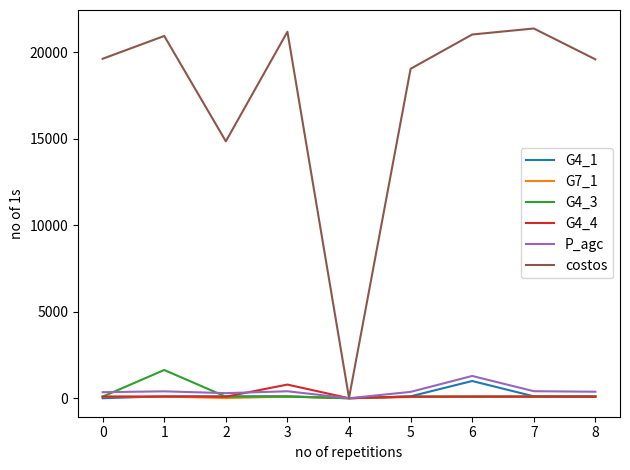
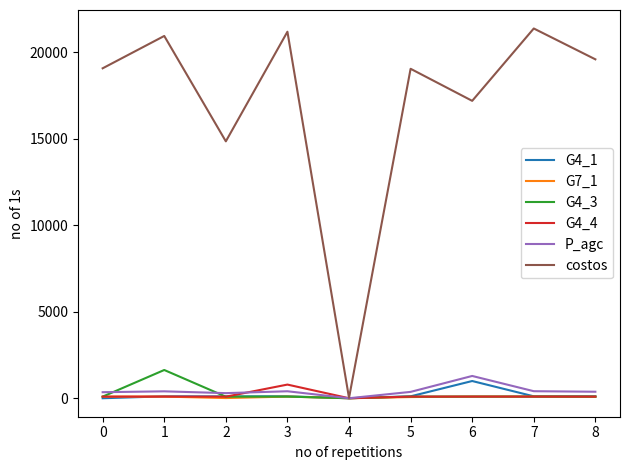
  {
    "G4_1": {
      "6": 1000
    },
    "G4_3": {
      "1": 1600
    },
    "G4_4": {
      "3": 800
    },
    "P_agc": {
      "0": 300,
      "1": 400,
      "2": 300,
      "3": 400,
      "5": 400,
      "6": 1300,
      "7": 400,
      "8": 400
    },
    "costos": {
-     "0": 19600,
+     "0": 19100,
      "1": 20900,
      "2": 14800,
      "3": 21200,
      "5": 19000,
-     "6": 21000,
+     "6": 17200,
      "7": 21400,
      "8": 19600
    }
  }
